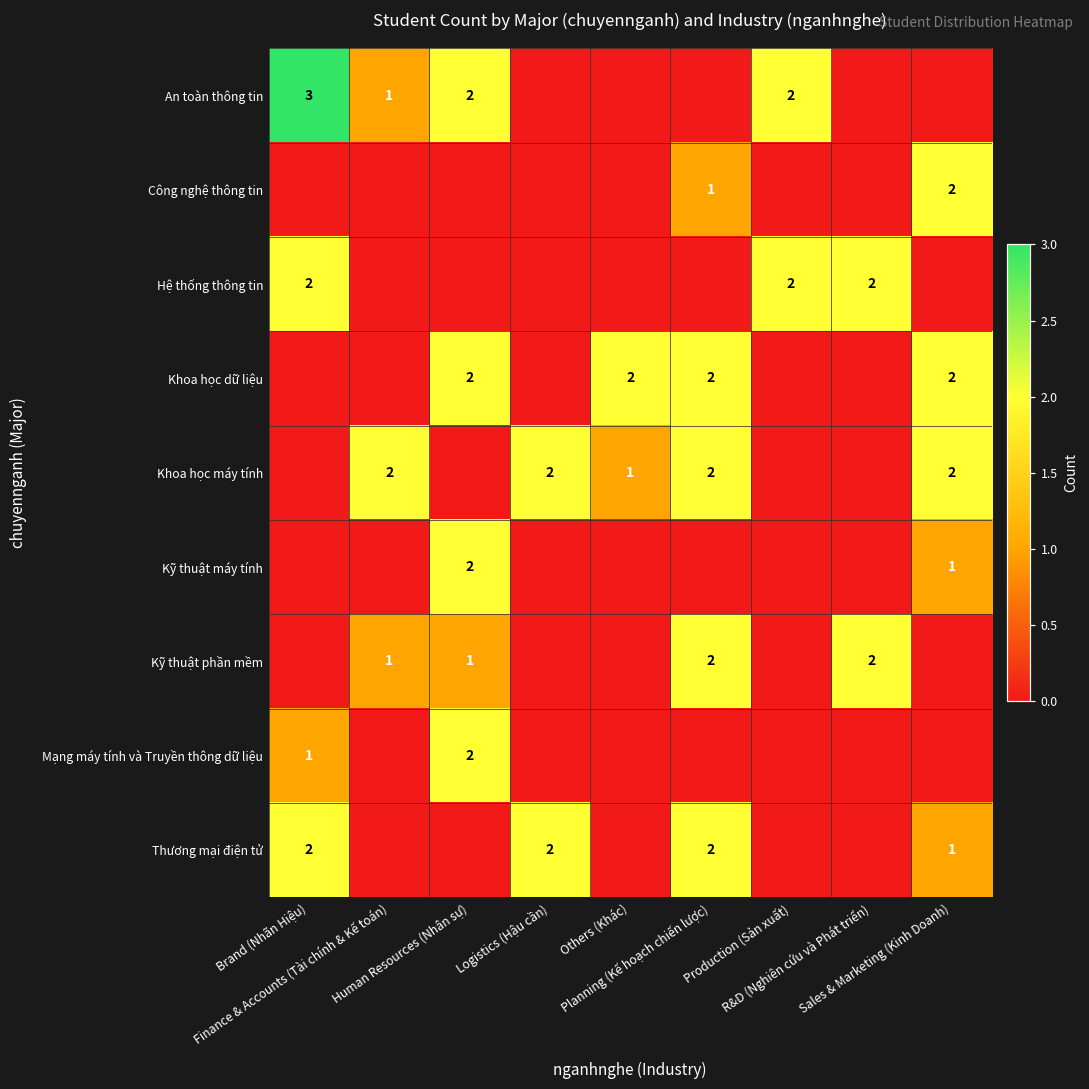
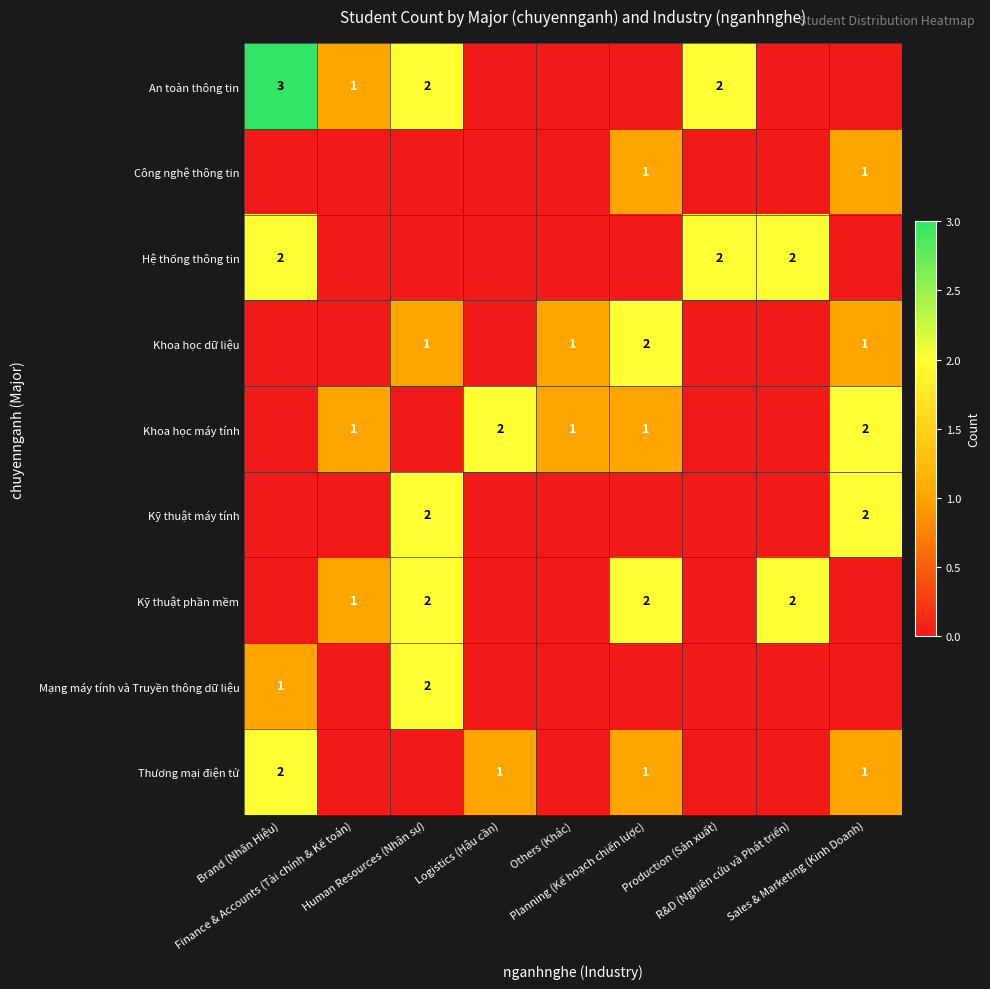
  {
    "An toàn thông tin": {
      "Brand (Nhãn Hiệu)": 3,
      "Finance & Accounts (Tài chính & Kế toán)": 1,
      "Human Resources (Nhân sự)": 2,
      "Production (Sản xuất)": 2
    },
    "Công nghệ thông tin": {
      "Planning (Kế hoạch chiến lược)": 1,
-     "Sales & Marketing (Kinh Doanh)": 2
+     "Sales & Marketing (Kinh Doanh)": 1
    },
    "Hệ thống thông tin": {
      "Brand (Nhãn Hiệu)": 2,
      "Production (Sản xuất)": 2,
      "R&D (Nghiên cứu và Phát triển)": 2
    },
    "Khoa học dữ liệu": {
-     "Human Resources (Nhân sự)": 2,
-     "Others (Khác)": 2,
+     "Human Resources (Nhân sự)": 1,
+     "Others (Khác)": 1,
      "Planning (Kế hoạch chiến lược)": 2,
-     "Sales & Marketing (Kinh Doanh)": 2
+     "Sales & Marketing (Kinh Doanh)": 1
    },
    "Khoa học máy tính": {
-     "Finance & Accounts (Tài chính & Kế toán)": 2,
+     "Finance & Accounts (Tài chính & Kế toán)": 1,
      "Logistics (Hậu cần)": 2,
      "Others (Khác)": 1,
-     "Planning (Kế hoạch chiến lược)": 2,
+     "Planning (Kế hoạch chiến lược)": 1,
      "Sales & Marketing (Kinh Doanh)": 2
    },
    "Kỹ thuật máy tính": {
      "Human Resources (Nhân sự)": 2,
-     "Sales & Marketing (Kinh Doanh)": 1
+     "Sales & Marketing (Kinh Doanh)": 2
    },
    "Kỹ thuật phần mềm": {
      "Finance & Accounts (Tài chính & Kế toán)": 1,
-     "Human Resources (Nhân sự)": 1,
+     "Human Resources (Nhân sự)": 2,
      "Planning (Kế hoạch chiến lược)": 2,
      "R&D (Nghiên cứu và Phát triển)": 2
    },
    "Mạng máy tính và Truyền thông dữ liệu": {
      "Brand (Nhãn Hiệu)": 1,
      "Human Resources (Nhân sự)": 2
    },
    "Thương mại điện tử": {
      "Brand (Nhãn Hiệu)": 2,
-     "Logistics (Hậu cần)": 2,
-     "Planning (Kế hoạch chiến lược)": 2,
+     "Logistics (Hậu cần)": 1,
+     "Planning (Kế hoạch chiến lược)": 1,
      "Sales & Marketing (Kinh Doanh)": 1
    }
  }
